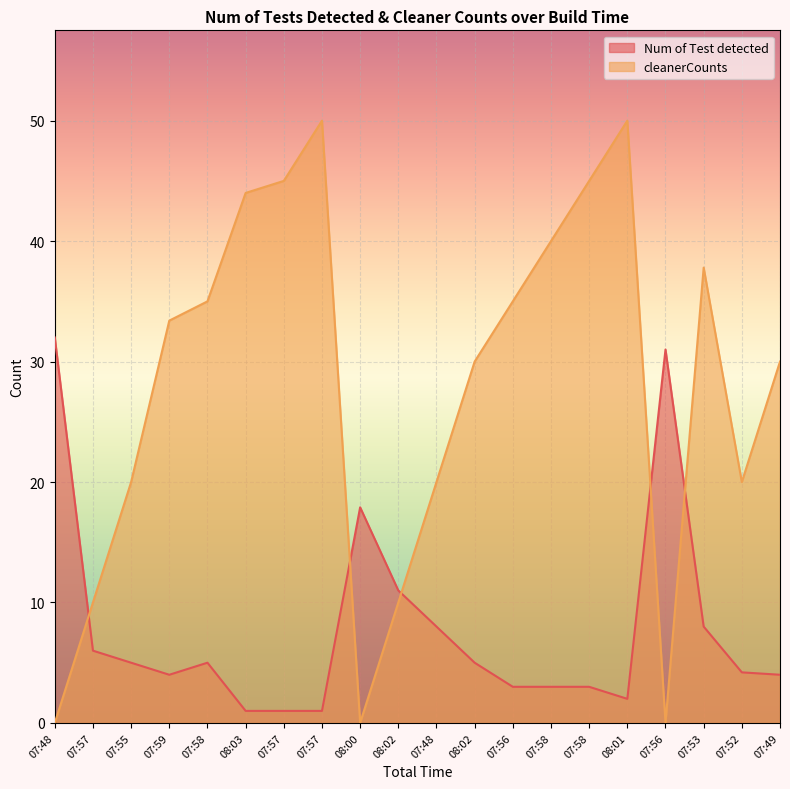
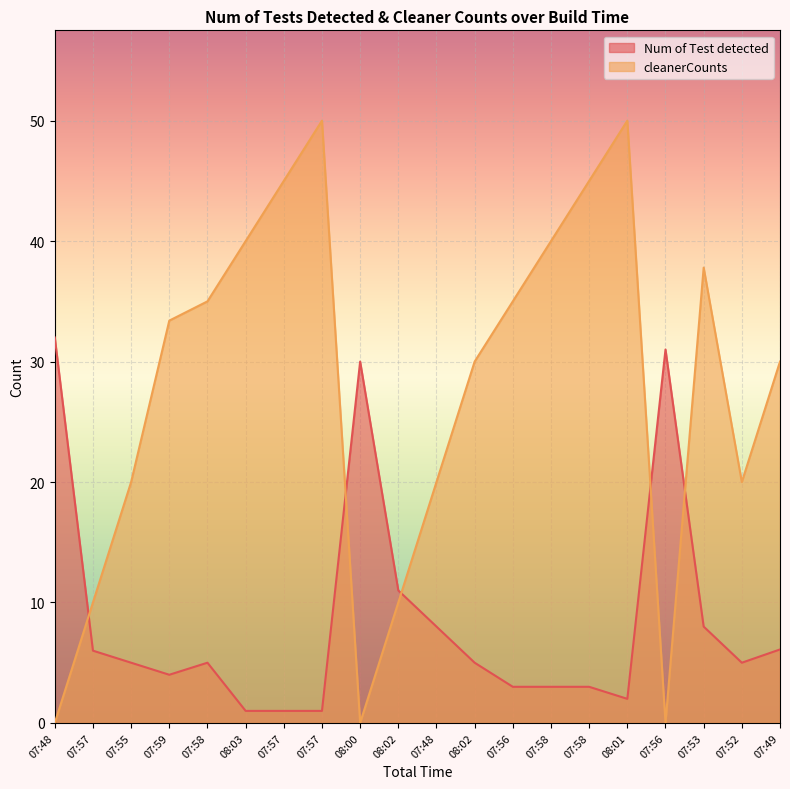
  {
    "Num of Test detected": {
      "07:55": 5.0,
      "07:59": 4.0,
      "08:03": 1.0,
-     "08:00": 17.9,
+     "08:00": 30.0,
      "08:01": 2.0,
      "07:53": 8.0,
-     "07:52": 4.2,
-     "07:49": 4.0
+     "07:52": 5.0,
+     "07:49": 6.1
    },
    "cleanerCounts": {
      "07:55": 20,
      "07:59": 33.4,
-     "08:03": 44,
+     "08:03": 40,
      "08:00": 0,
      "08:01": 50,
      "07:53": 38,
      "07:52": 20,
      "07:49": 30
    }
  }
